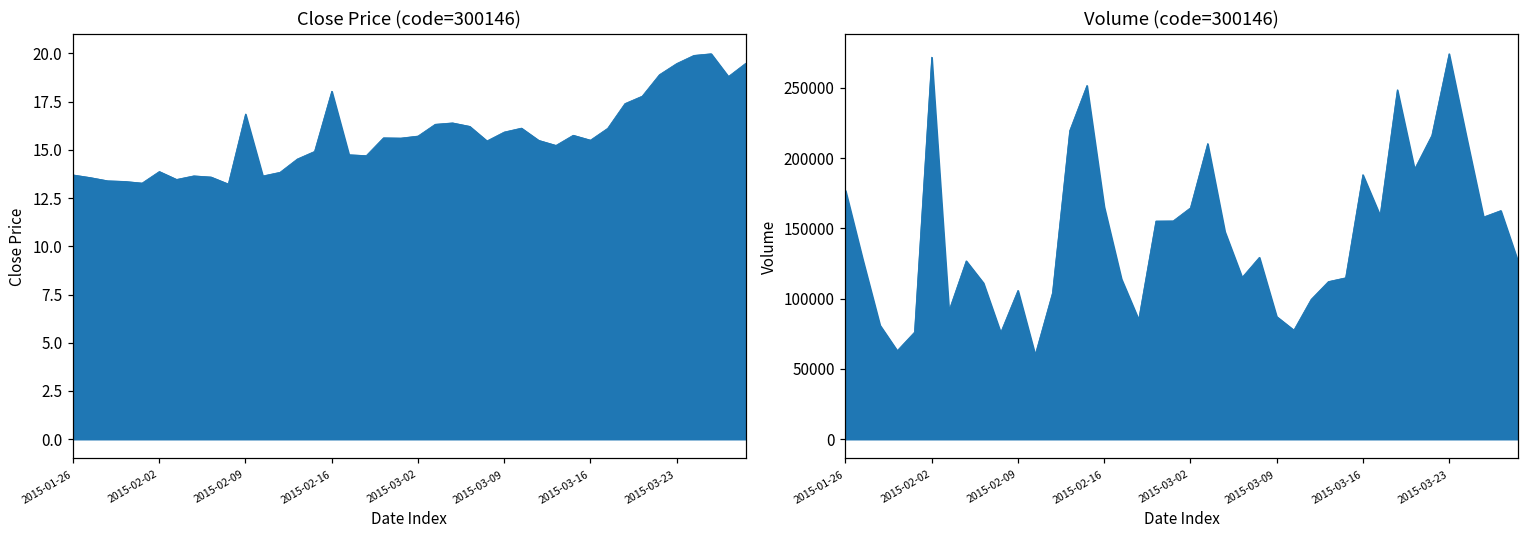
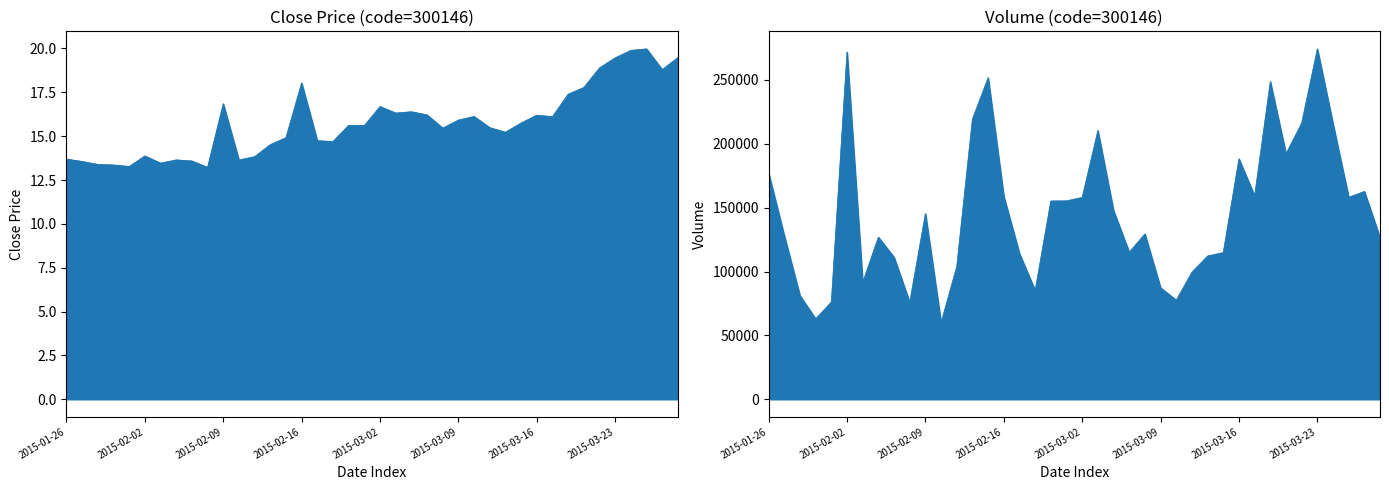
  {
    "Close Price (code=300146)": {
      "2015-01-26": 13.7,
      "2015-02-02": 13.9,
      "2015-02-09": 16.9,
      "2015-02-16": 18.0,
-     "2015-03-02": 15.7,
+     "2015-03-02": 16.7,
      "2015-03-09": 15.9,
-     "2015-03-16": 15.5,
+     "2015-03-16": 16.2,
      "2015-03-23": 19.5
    },
    "Volume (code=300146)": {
      "2015-01-26": 177000,
      "2015-02-02": 272000,
-     "2015-02-09": 106000,
-     "2015-02-16": 165000,
-     "2015-03-02": 165000,
+     "2015-02-09": 145000,
+     "2015-02-16": 159000,
+     "2015-03-02": 158000,
      "2015-03-09": 87000,
      "2015-03-16": 188000,
      "2015-03-23": 274000
    }
  }
